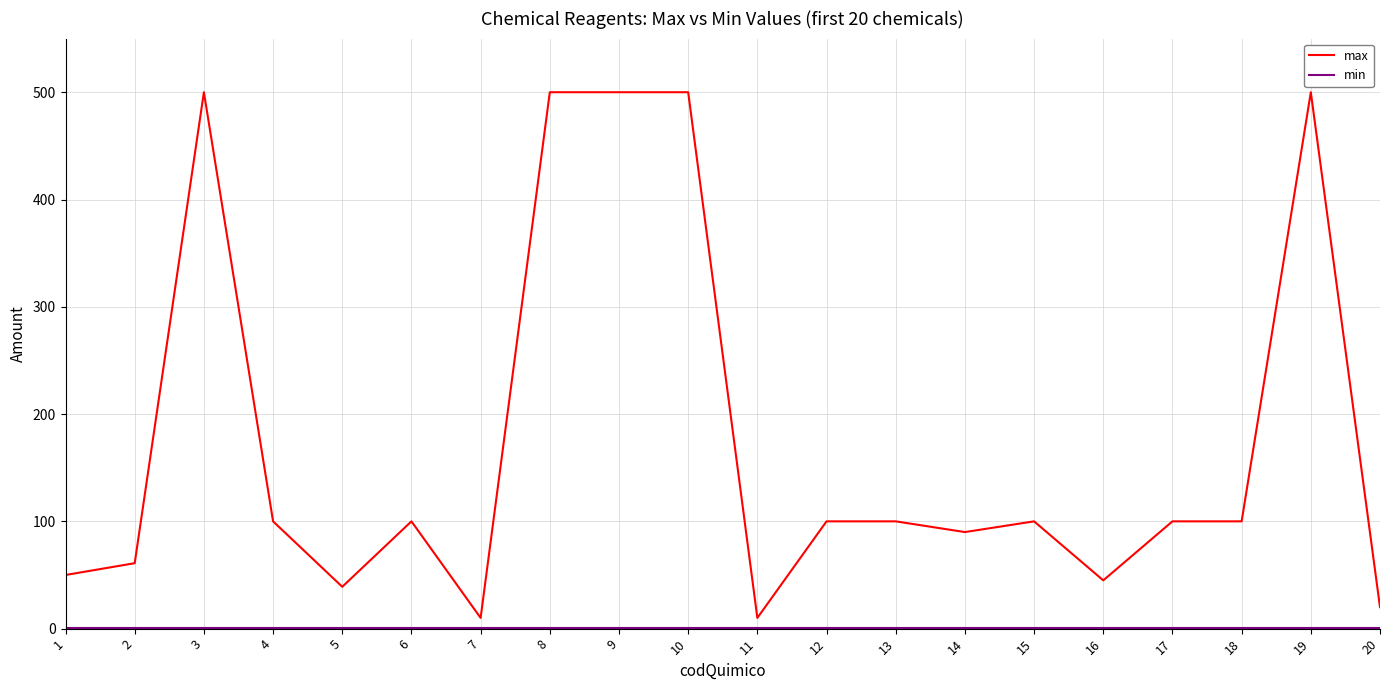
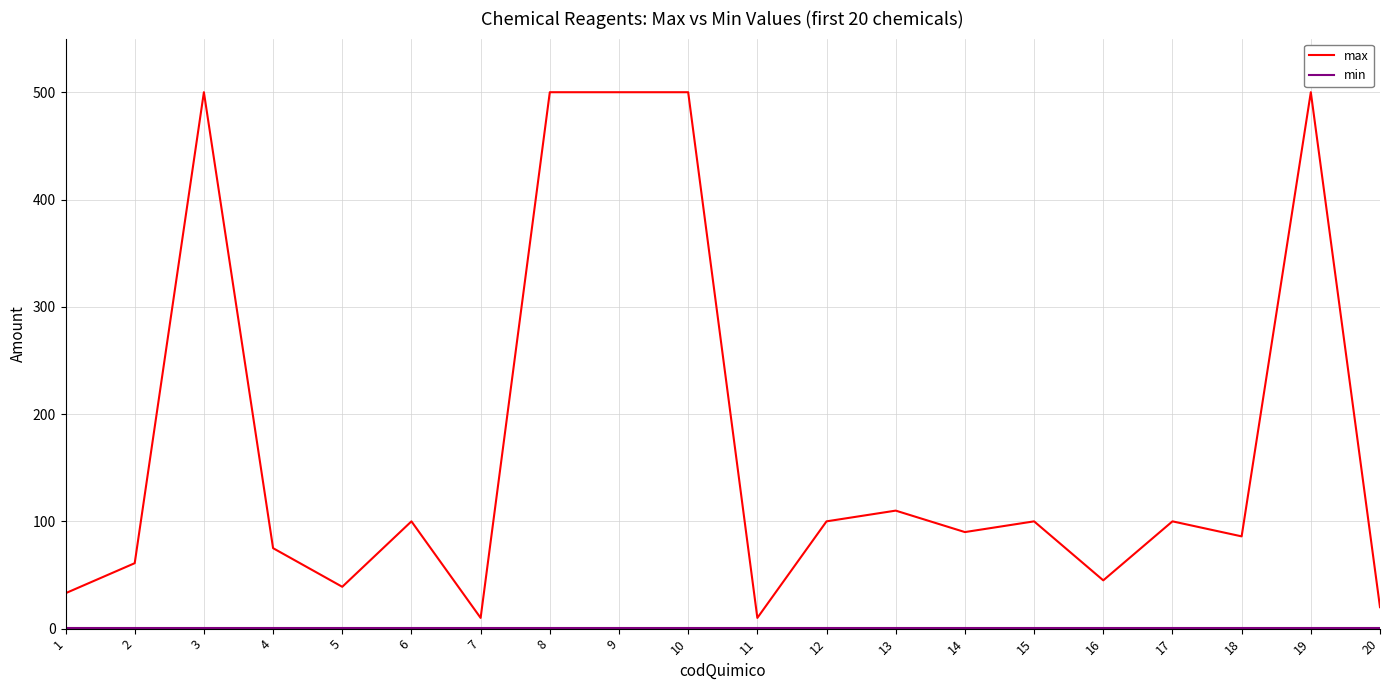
  {
    "max": {
-     "1": 50,
+     "1": 33,
      "2": 61,
      "3": 500,
-     "4": 100,
+     "4": 75,
      "5": 39,
      "6": 100,
      "7": 10,
      "8": 500,
      "9": 500,
      "10": 500,
      "11": 10,
      "12": 100,
-     "13": 100,
+     "13": 110,
      "14": 90,
      "15": 100,
      "16": 45,
      "17": 100,
-     "18": 100,
+     "18": 86,
      "19": 500,
      "20": 20
    },
    "min": {
      "1": 1,
      "2": 1,
      "3": 1,
      "4": 1,
      "5": 1,
      "6": 1,
      "7": 1,
      "8": 1,
      "9": 1,
      "10": 1,
      "11": 1,
      "12": 1,
      "13": 1,
      "14": 1,
      "15": 1,
      "16": 1,
      "17": 1,
      "18": 1,
      "19": 1,
      "20": 1
    }
  }
